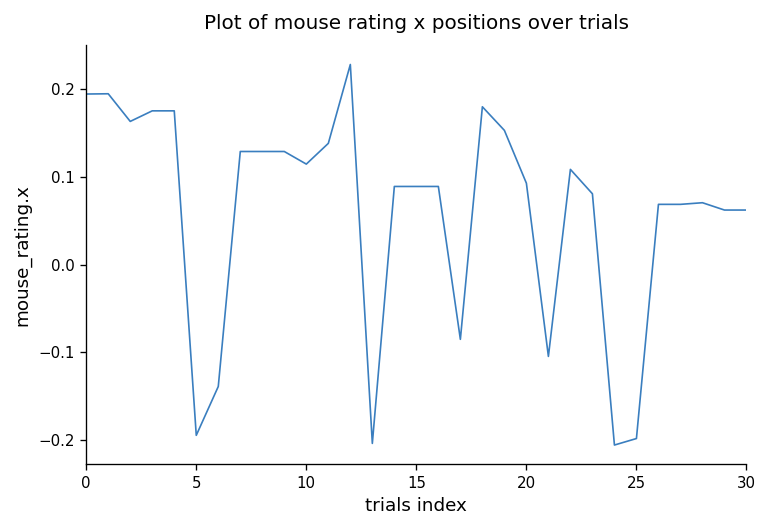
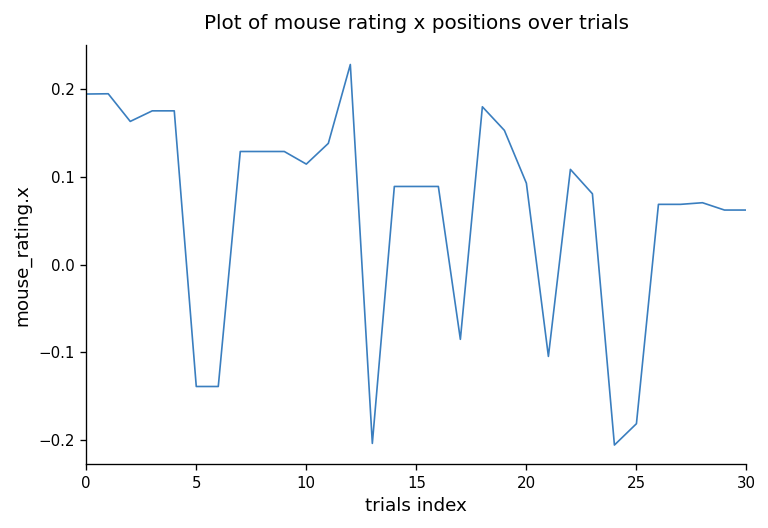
  {
    "0": 0.19,
-   "5": -0.19,
+   "5": -0.14,
    "10": 0.11,
    "15": 0.09,
    "20": 0.09,
-   "25": -0.20,
+   "25": -0.18,
    "30": 0.06
  }
